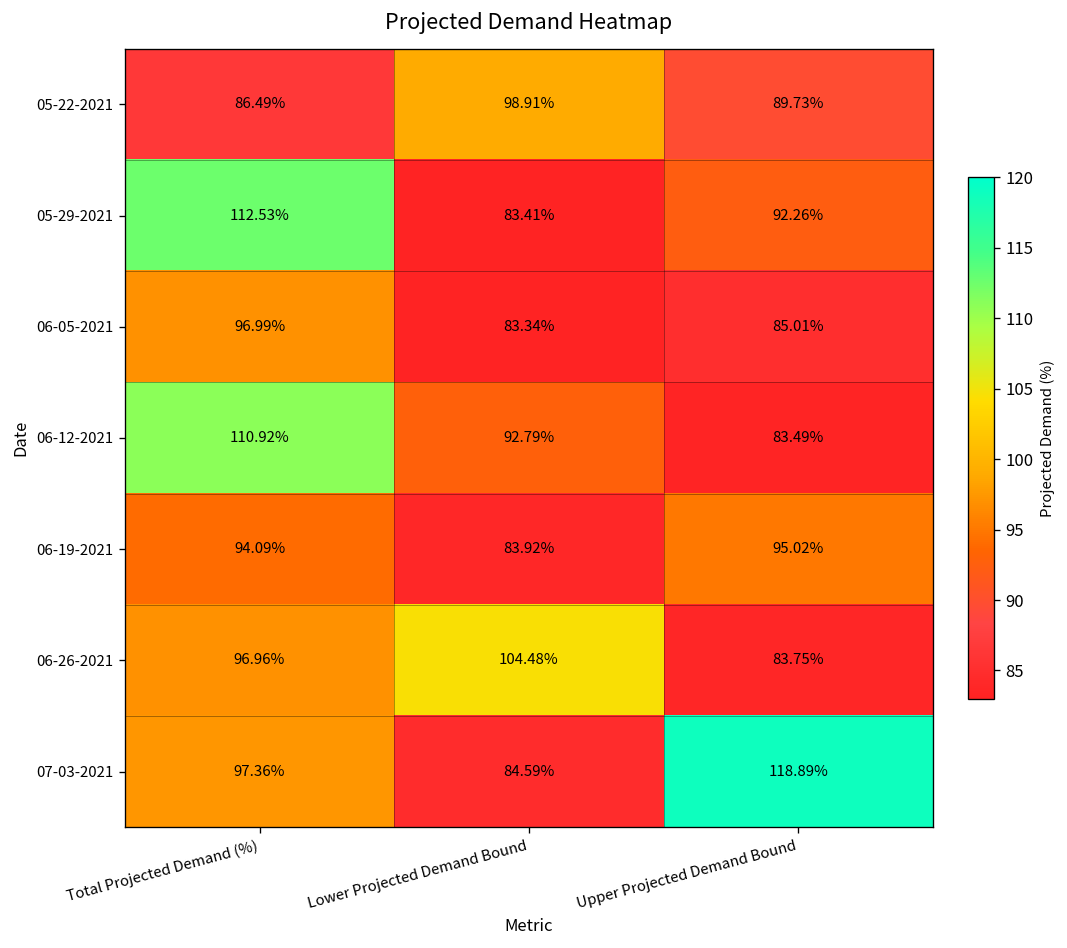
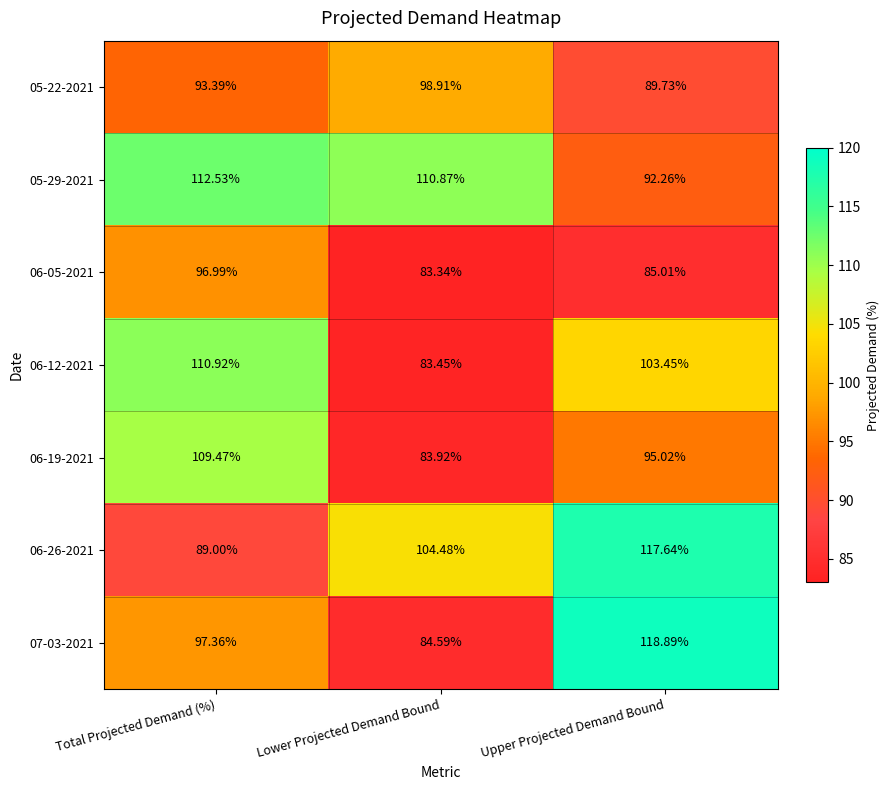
  {
    "05-22-2021": {
-     "Total Projected Demand (%)": "86.49%",
+     "Total Projected Demand (%)": "93.39%",
      "Lower Projected Demand Bound": "98.91%",
      "Upper Projected Demand Bound": "89.73%"
    },
    "05-29-2021": {
      "Total Projected Demand (%)": "112.53%",
-     "Lower Projected Demand Bound": "83.41%",
+     "Lower Projected Demand Bound": "110.87%",
      "Upper Projected Demand Bound": "92.26%"
    },
    "06-05-2021": {
      "Total Projected Demand (%)": "96.99%",
      "Lower Projected Demand Bound": "83.34%",
      "Upper Projected Demand Bound": "85.01%"
    },
    "06-12-2021": {
      "Total Projected Demand (%)": "110.92%",
-     "Lower Projected Demand Bound": "92.79%",
-     "Upper Projected Demand Bound": "83.49%"
+     "Lower Projected Demand Bound": "83.45%",
+     "Upper Projected Demand Bound": "103.45%"
    },
    "06-19-2021": {
-     "Total Projected Demand (%)": "94.09%",
+     "Total Projected Demand (%)": "109.47%",
      "Lower Projected Demand Bound": "83.92%",
      "Upper Projected Demand Bound": "95.02%"
    },
    "06-26-2021": {
-     "Total Projected Demand (%)": "96.96%",
+     "Total Projected Demand (%)": "89.00%",
      "Lower Projected Demand Bound": "104.48%",
-     "Upper Projected Demand Bound": "83.75%"
+     "Upper Projected Demand Bound": "117.64%"
    },
    "07-03-2021": {
      "Total Projected Demand (%)": "97.36%",
      "Lower Projected Demand Bound": "84.59%",
      "Upper Projected Demand Bound": "118.89%"
    }
  }
